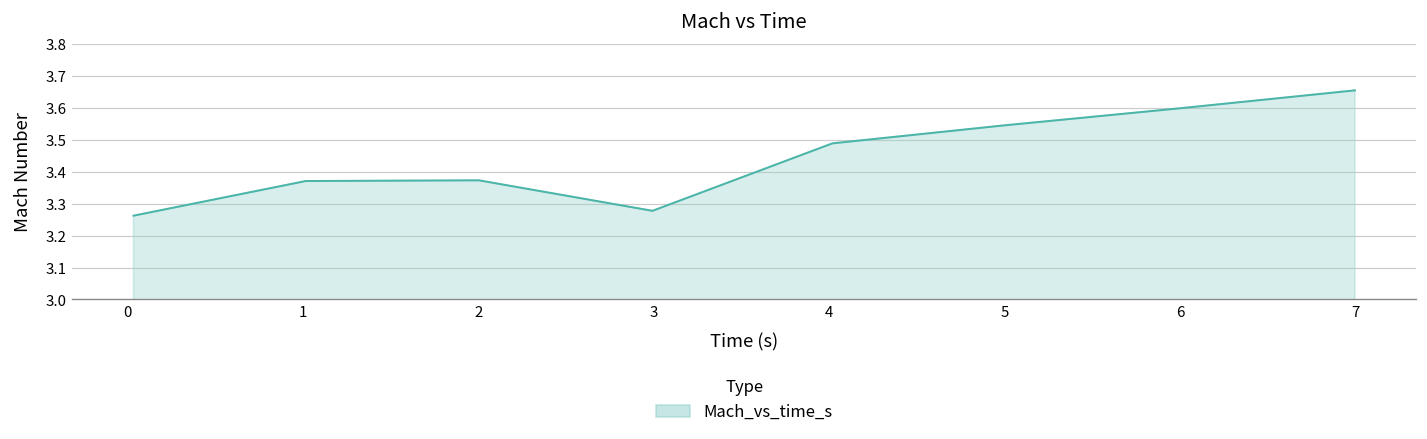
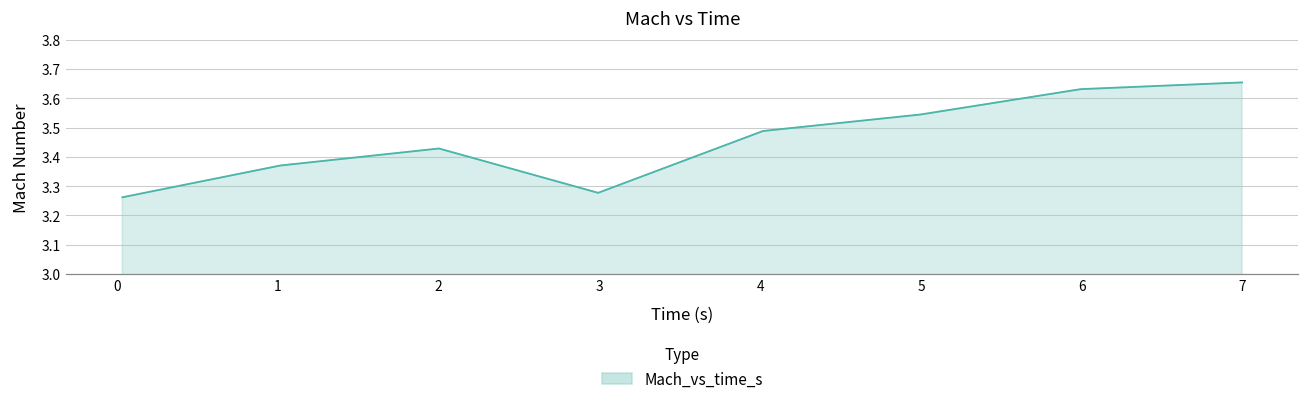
  {
    "1": 3.37,
-   "2": 3.37,
+   "2": 3.43,
    "3": 3.28,
    "4": 3.49,
    "5": 3.54,
-   "6": 3.60,
+   "6": 3.63,
    "7": 3.65
  }
